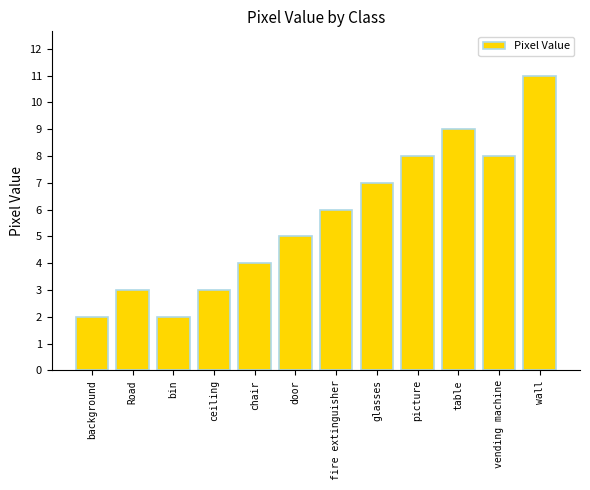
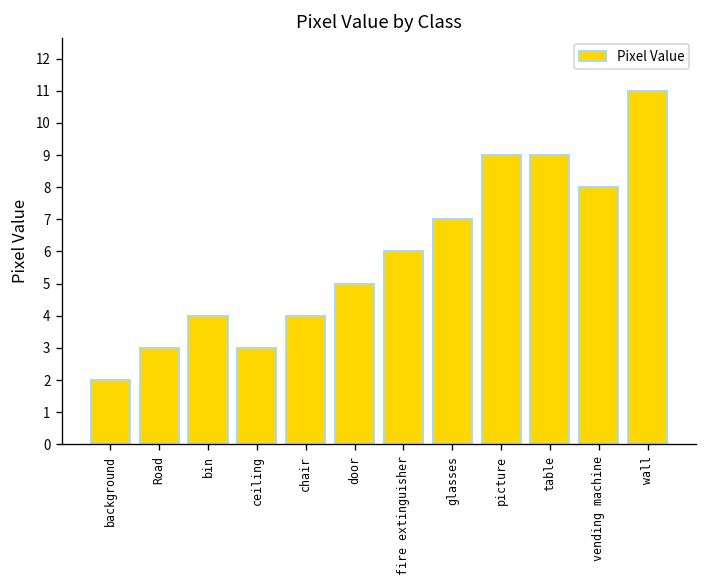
  {
    "background": 2,
    "Road": 3,
-   "bin": 2,
+   "bin": 4,
    "ceiling": 3,
    "chair": 4,
    "door": 5,
    "fire extinguisher": 6,
    "glasses": 7,
-   "picture": 8,
+   "picture": 9,
    "table": 9,
    "vending machine": 8,
    "wall": 11
  }
